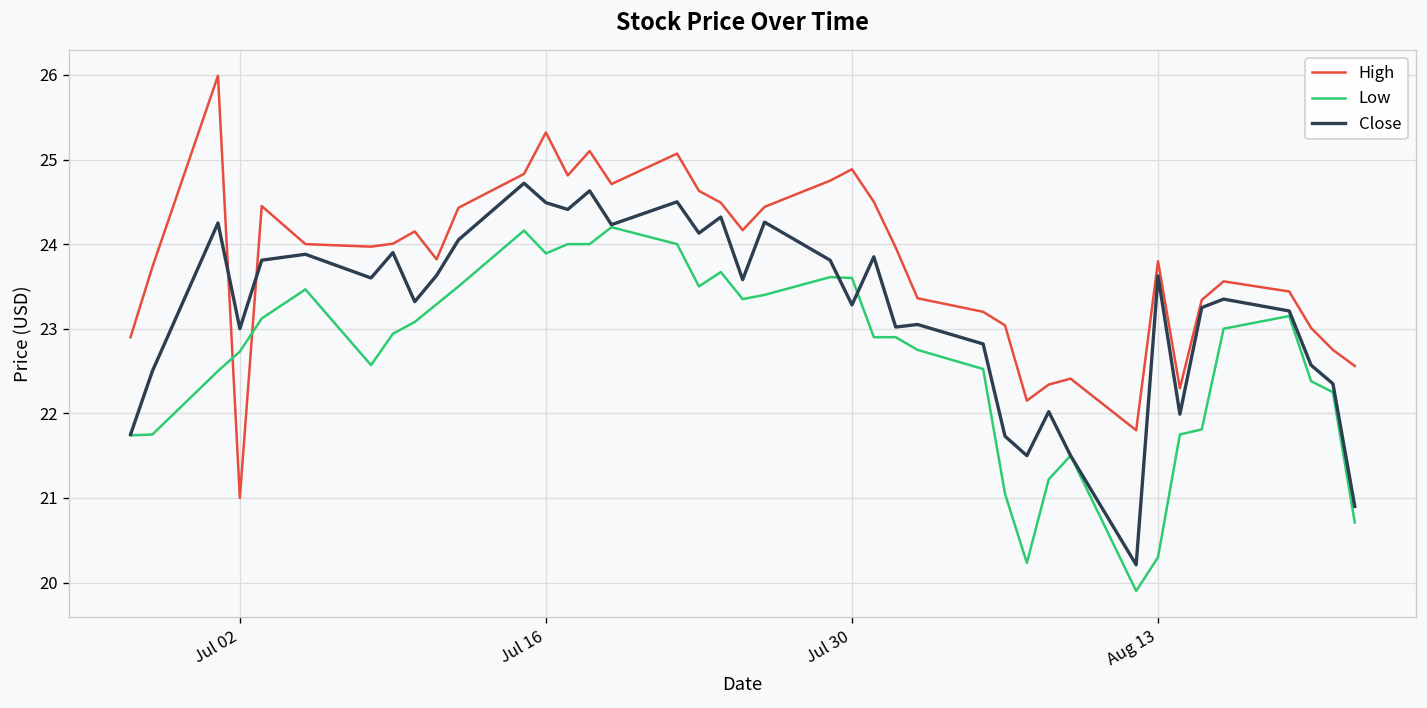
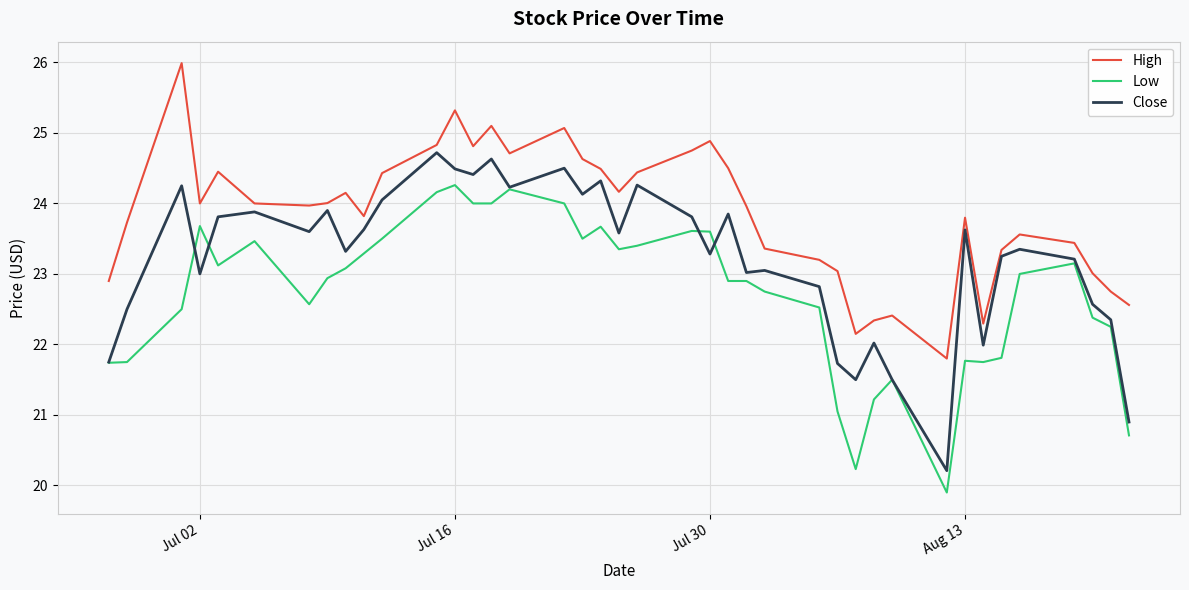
  {
    "High": {
-     "Jul 02": 21,
+     "Jul 02": 24,
      "Jul 16": 25.3,
      "Jul 30": 24.9,
      "Aug 13": 23.8
    },
    "Low": {
-     "Jul 02": 22.7,
-     "Jul 16": 23.9,
+     "Jul 02": 23.7,
+     "Jul 16": 24.3,
      "Jul 30": 23.6,
-     "Aug 13": 20.3
+     "Aug 13": 21.8
    },
    "Close": {
      "Jul 02": 23.0,
      "Jul 16": 24.5,
      "Jul 30": 23.3,
      "Aug 13": 23.6
    }
  }
